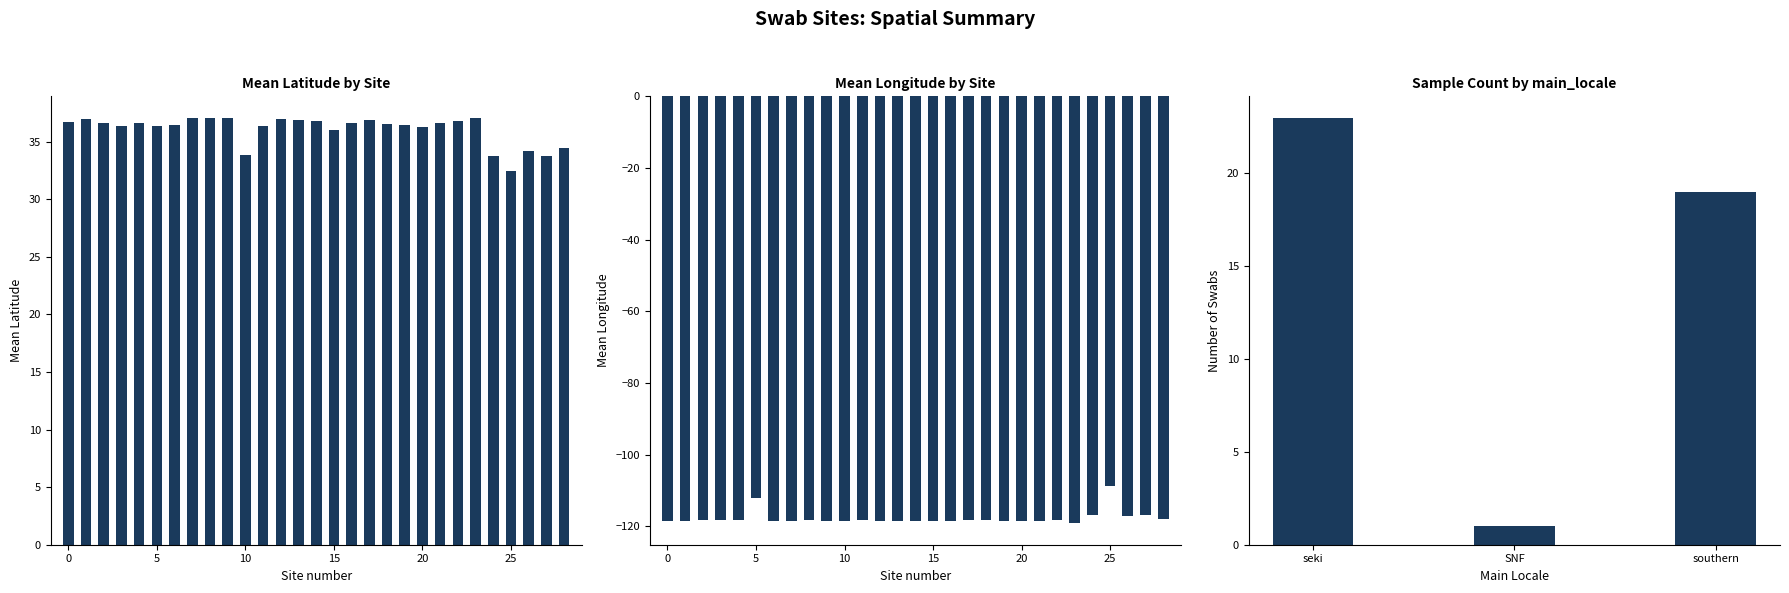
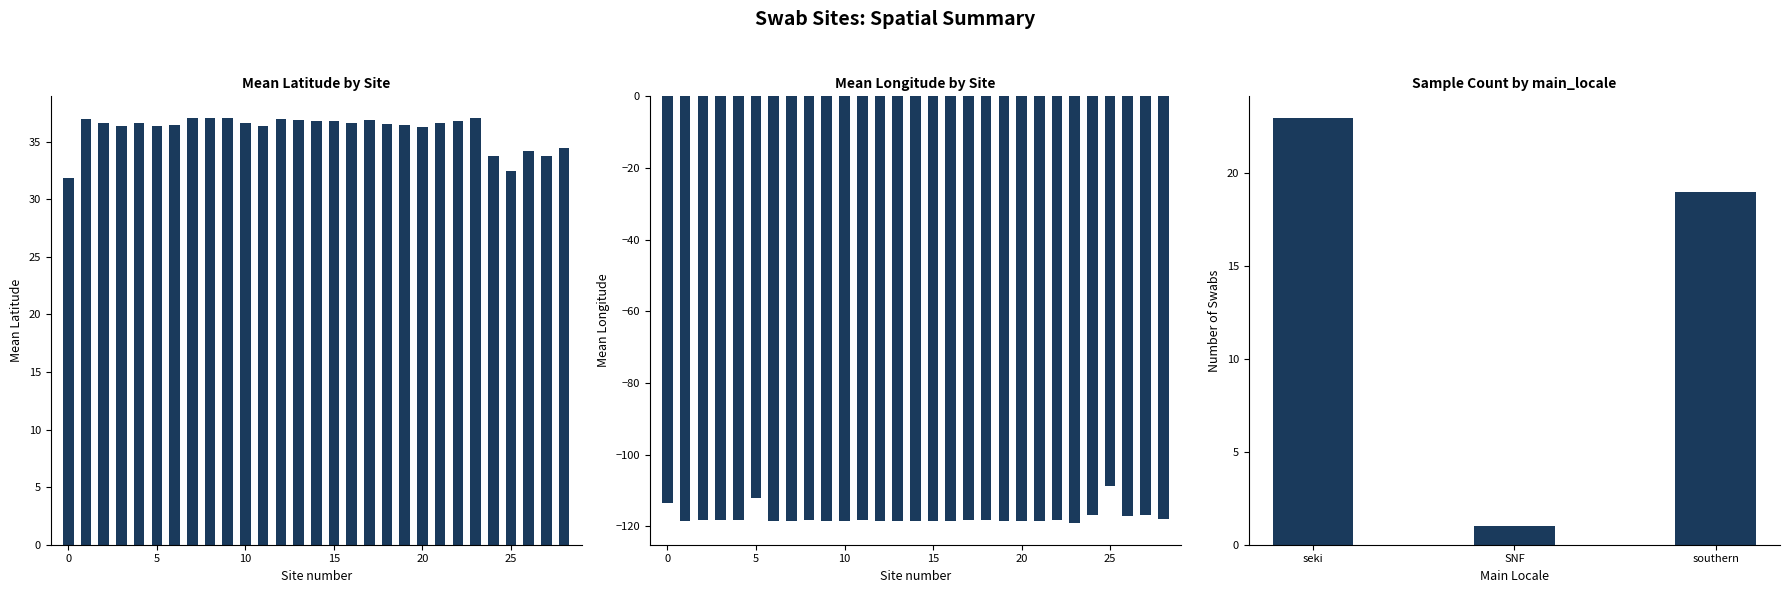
  {
    "Mean Latitude by Site": {
-     "0": 36.7,
+     "0": 31.9,
      "5": 36.3,
-     "10": 33.9,
-     "15": 36.1,
+     "10": 36.7,
+     "15": 36.8,
      "20": 36.3,
      "25": 32.5
    },
    "Mean Longitude by Site": {
-     "0": -118,
+     "0": -114,
      "5": -112,
      "10": -118,
      "15": -119,
      "20": -118,
      "25": -109
    },
    "Sample Count by main_locale": {
      "seki": 23.0,
      "SNF": 1.0,
      "southern": 19.0
    }
  }
